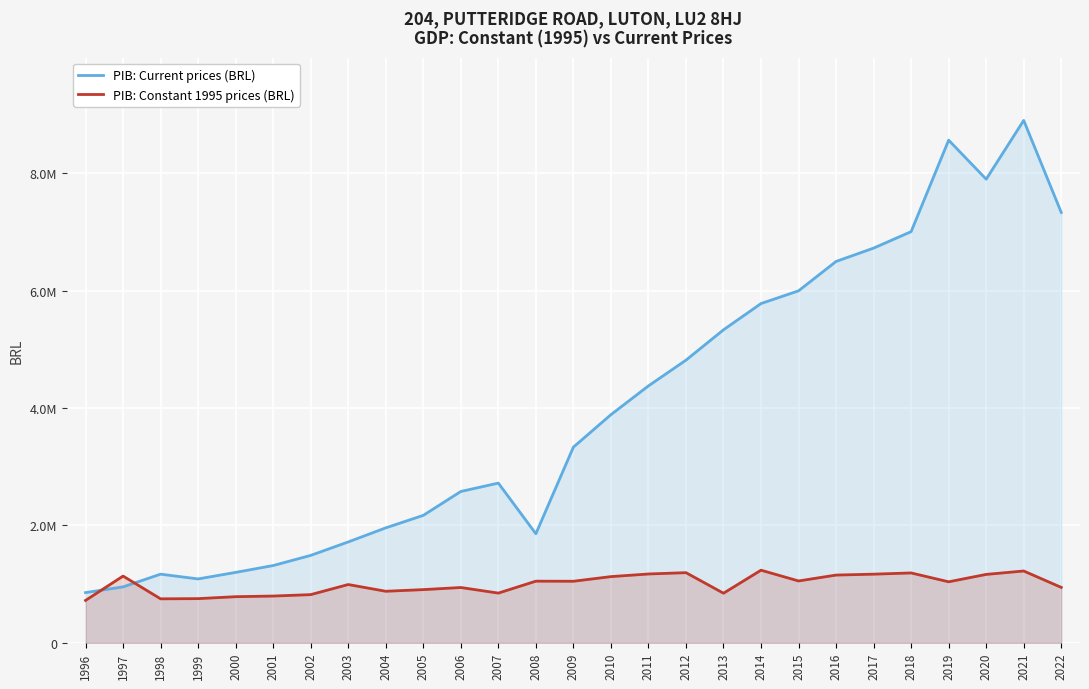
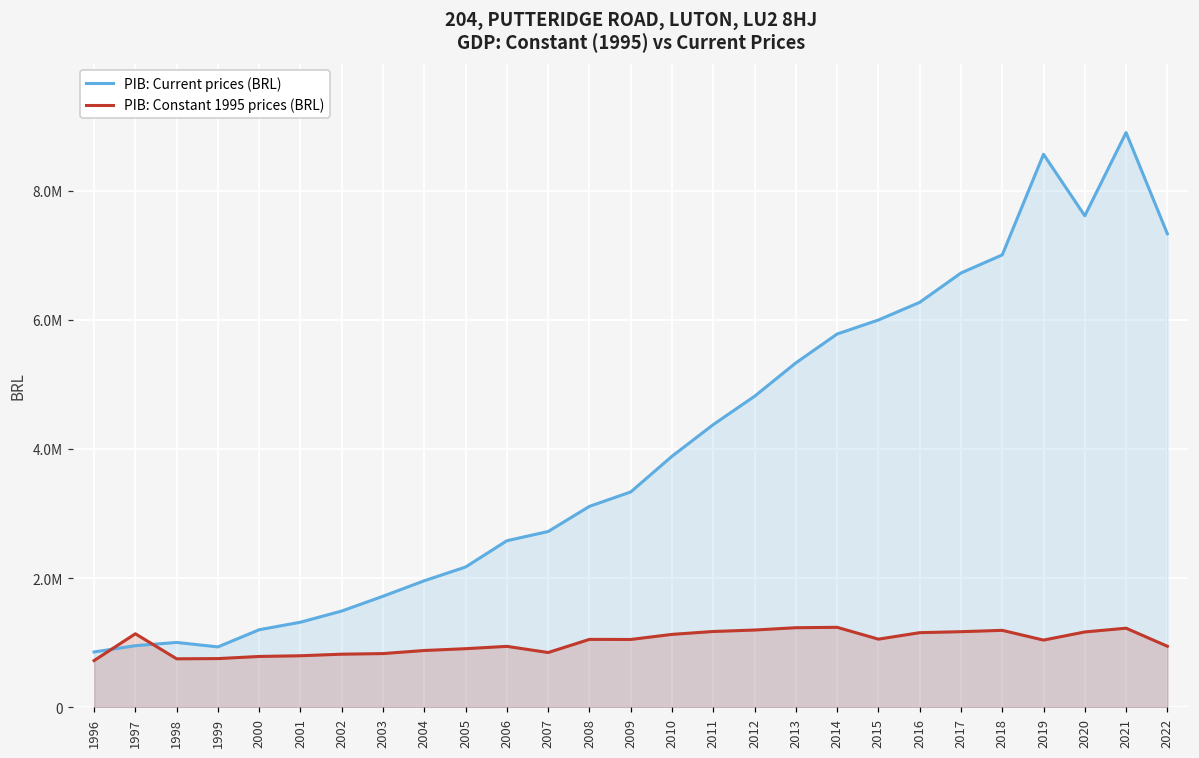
  {
    "PIB: Current prices (BRL)": {
      "1996": 900000,
      "1997": 1000000,
-     "1998": 1200000,
-     "1999": 1100000,
+     "1998": 1000000,
+     "1999": 900000,
      "2000": 1200000,
      "2001": 1300000,
      "2002": 1500000,
      "2003": 1700000,
      "2004": 2000000,
      "2005": 2200000,
      "2006": 2600000,
      "2007": 2700000,
-     "2008": 1900000,
+     "2008": 3100000,
      "2009": 3300000,
      "2010": 3900000,
      "2011": 4400000,
      "2012": 4800000,
      "2013": 5300000,
      "2014": 5800000,
      "2015": 6000000,
-     "2016": 6500000,
+     "2016": 6300000,
      "2017": 6700000,
      "2018": 7000000,
      "2019": 8600000,
-     "2020": 7900000,
+     "2020": 7600000,
      "2021": 8900000,
      "2022": 7300000
    },
    "PIB: Constant 1995 prices (BRL)": {
      "1996": 700000,
      "1997": 1100000,
      "1998": 700000,
      "1999": 800000,
      "2000": 800000,
      "2001": 800000,
      "2002": 800000,
-     "2003": 1000000,
+     "2003": 800000,
      "2004": 900000,
      "2005": 900000,
      "2006": 900000,
      "2007": 800000,
      "2008": 1000000,
      "2009": 1000000,
      "2010": 1100000,
      "2011": 1200000,
      "2012": 1200000,
-     "2013": 800000,
+     "2013": 1200000,
      "2014": 1200000,
      "2015": 1100000,
      "2016": 1200000,
      "2017": 1200000,
      "2018": 1200000,
      "2019": 1000000,
      "2020": 1200000,
      "2021": 1200000,
      "2022": 900000
    }
  }
